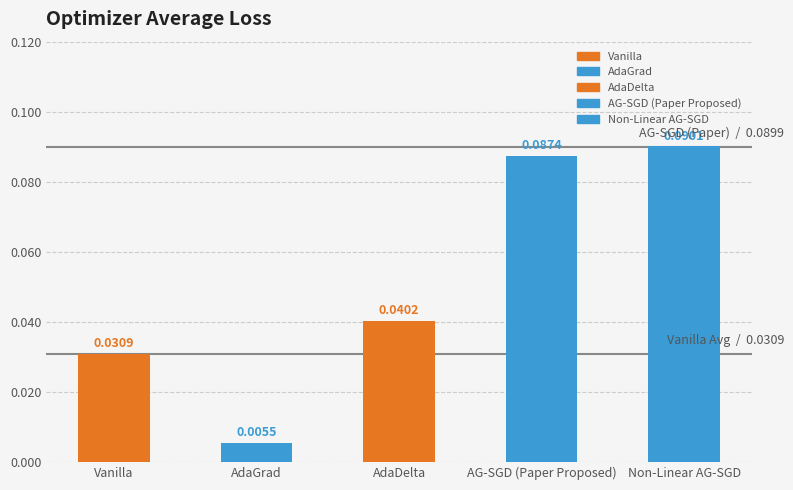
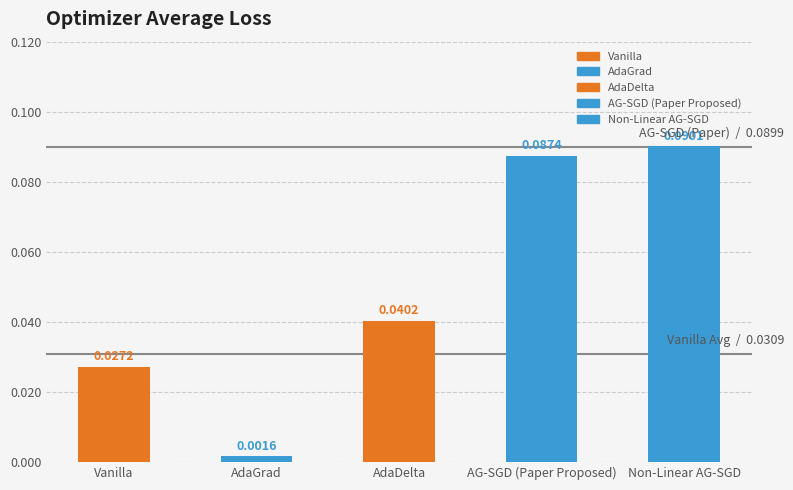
  {
-   "Vanilla": 0.0309,
-   "AdaGrad": 0.0055,
+   "Vanilla": 0.0272,
+   "AdaGrad": 0.0016,
    "AdaDelta": 0.0402,
    "AG-SGD (Paper Proposed)": 0.0874
  }
